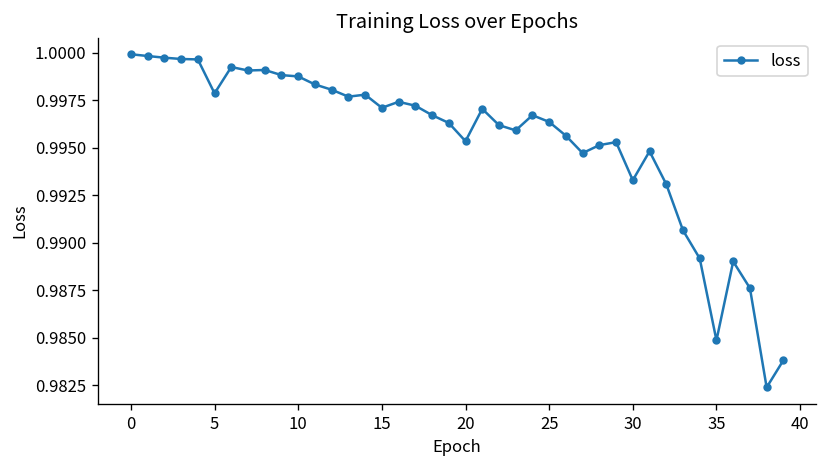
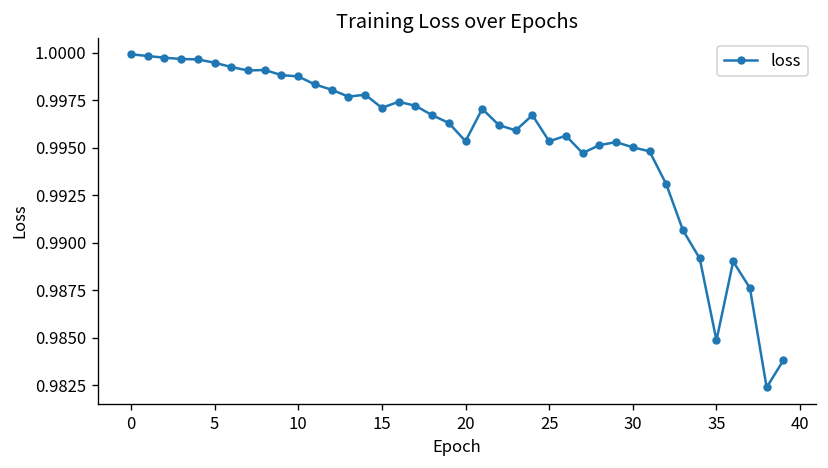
  {
    "0": 0.9999,
-   "5": 0.9979,
+   "5": 0.9995,
    "10": 0.9988,
    "15": 0.9971,
    "20": 0.9953,
-   "25": 0.9964,
-   "30": 0.9933,
+   "25": 0.9953,
+   "30": 0.9950,
    "35": 0.9849
  }
